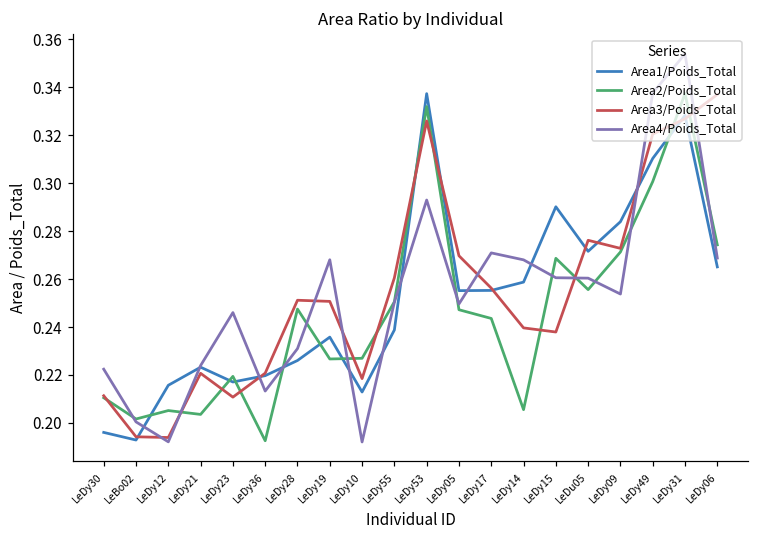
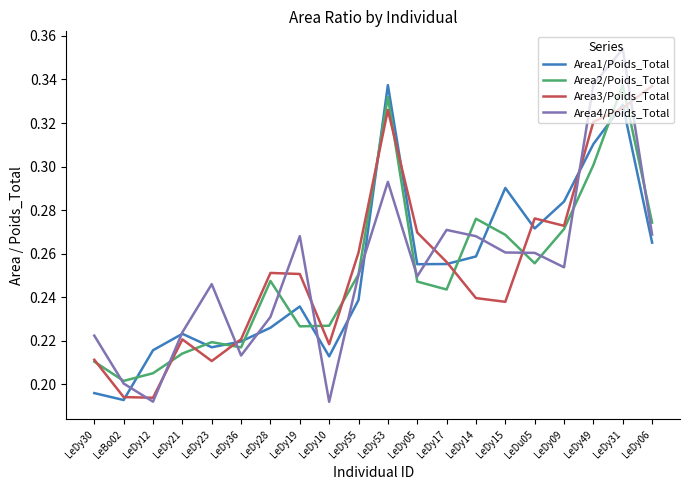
  {
    "Area1/Poids_Total": {
      "LeDy30": 0.196,
      "LeBo02": 0.193,
      "LeDy12": 0.216,
      "LeDy23": 0.217,
      "LeDy28": 0.226,
      "LeDy19": 0.236,
      "LeDy10": 0.213,
      "LeDy55": 0.239,
      "LeDy53": 0.337,
      "LeDy05": 0.255,
      "LeDy14": 0.259,
      "LeDy15": 0.290,
      "LeDu05": 0.272,
      "LeDy09": 0.284,
      "LeDy49": 0.310,
      "LeDy06": 0.265
    },
    "Area2/Poids_Total": {
      "LeBo02": 0.202,
      "LeDy12": 0.205,
-     "LeDy21": 0.204,
+     "LeDy21": 0.214,
      "LeDy23": 0.219,
-     "LeDy36": 0.193,
+     "LeDy36": 0.217,
      "LeDy28": 0.248,
      "LeDy19": 0.227,
      "LeDy10": 0.227,
      "LeDy53": 0.332,
      "LeDy05": 0.247,
      "LeDy17": 0.244,
-     "LeDy14": 0.206,
+     "LeDy14": 0.276,
      "LeDy15": 0.269,
      "LeDu05": 0.256,
      "LeDy09": 0.271,
      "LeDy49": 0.301,
      "LeDy06": 0.274
    },
    "Area3/Poids_Total": {
      "LeBo02": 0.194,
      "LeDy12": 0.194,
      "LeDy21": 0.221,
      "LeDy23": 0.211,
      "LeDy28": 0.251,
      "LeDy19": 0.251,
      "LeDy10": 0.218,
      "LeDy55": 0.261,
      "LeDy53": 0.326,
      "LeDy05": 0.270,
      "LeDy14": 0.240,
      "LeDy15": 0.238,
      "LeDu05": 0.276,
      "LeDy09": 0.273
    },
    "Area4/Poids_Total": {
      "LeDy30": 0.222,
      "LeBo02": 0.200,
      "LeDy12": 0.192,
      "LeDy23": 0.246,
      "LeDy36": 0.213,
      "LeDy28": 0.231,
      "LeDy19": 0.268,
      "LeDy10": 0.192,
      "LeDy53": 0.293,
      "LeDy05": 0.250,
      "LeDy17": 0.271,
      "LeDy14": 0.268,
      "LeDy15": 0.261,
      "LeDu05": 0.260,
      "LeDy09": 0.254,
      "LeDy06": 0.269
    }
  }
